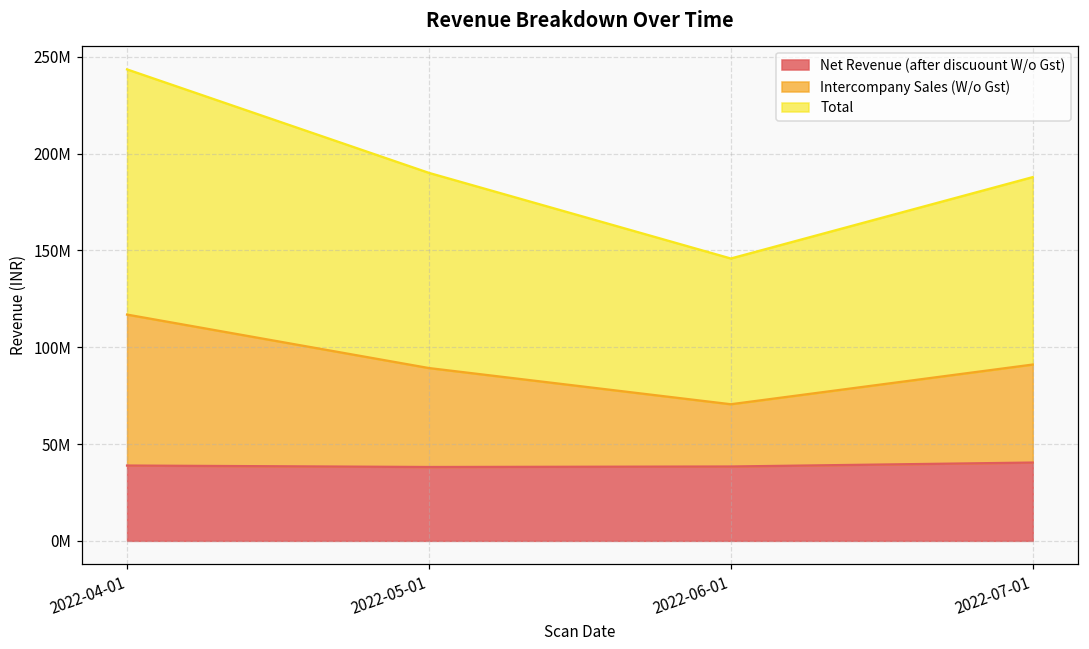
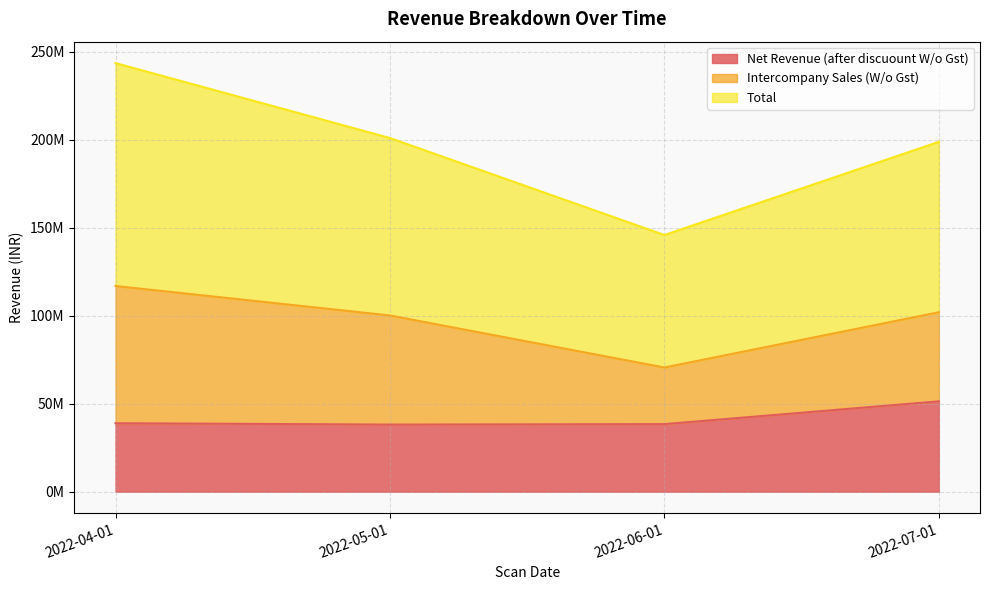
  {
    "Net Revenue (after discuount W/o Gst)": {
      "2022-04-01": 39000000,
      "2022-05-01": 38000000,
      "2022-06-01": 38000000,
-     "2022-07-01": 40000000
+     "2022-07-01": 51000000
    },
    "Intercompany Sales (W/o Gst)": {
      "2022-04-01": 78000000,
-     "2022-05-01": 51000000,
+     "2022-05-01": 62000000,
      "2022-06-01": 32000000,
      "2022-07-01": 51000000
    },
    "Total": {
      "2022-04-01": 127000000,
      "2022-05-01": 101000000,
      "2022-06-01": 75000000,
      "2022-07-01": 97000000
    }
  }
